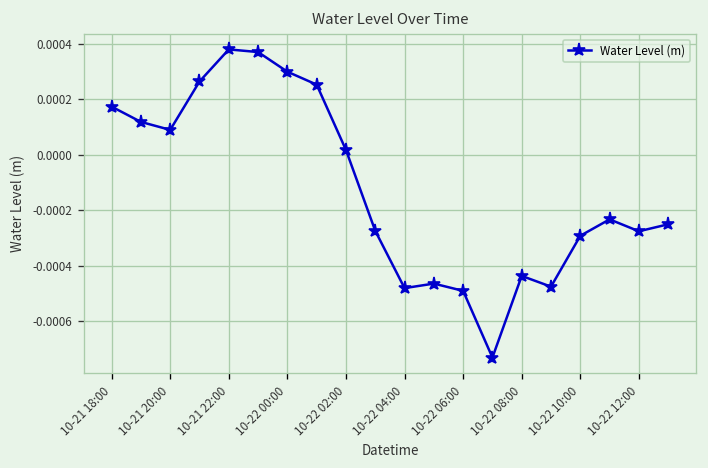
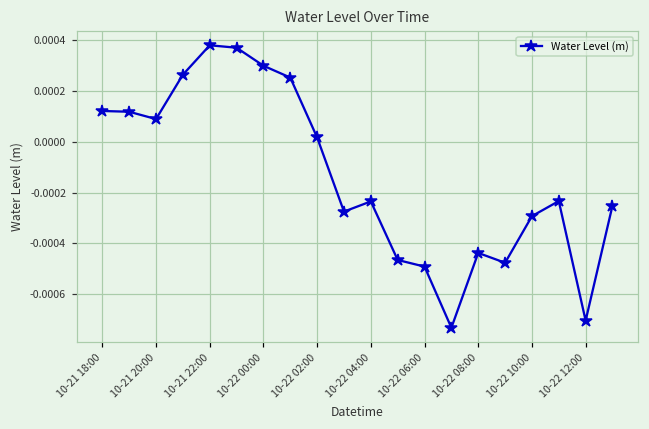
  {
-   "10-21 18:00": 0.00017,
+   "10-21 18:00": 0.00012,
    "10-21 20:00": 0.00009,
    "10-21 22:00": 0.00038,
    "10-22 00:00": 0.00030,
    "10-22 02:00": 0.00002,
-   "10-22 04:00": -0.00048,
+   "10-22 04:00": -0.00023,
    "10-22 06:00": -0.00049,
    "10-22 08:00": -0.00044,
    "10-22 10:00": -0.00029,
-   "10-22 12:00": -0.00028
+   "10-22 12:00": -0.00070
  }
